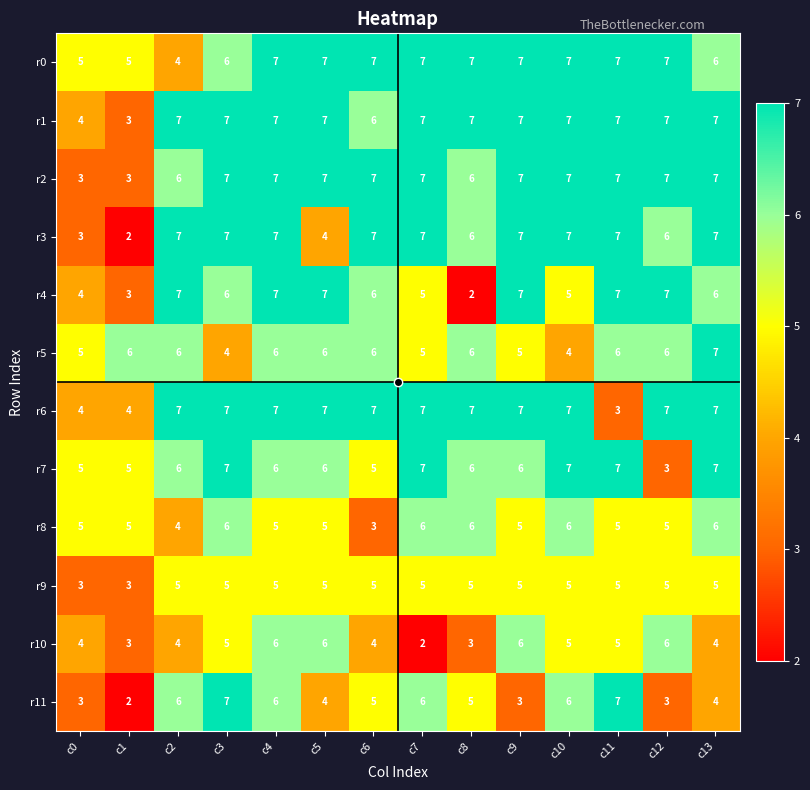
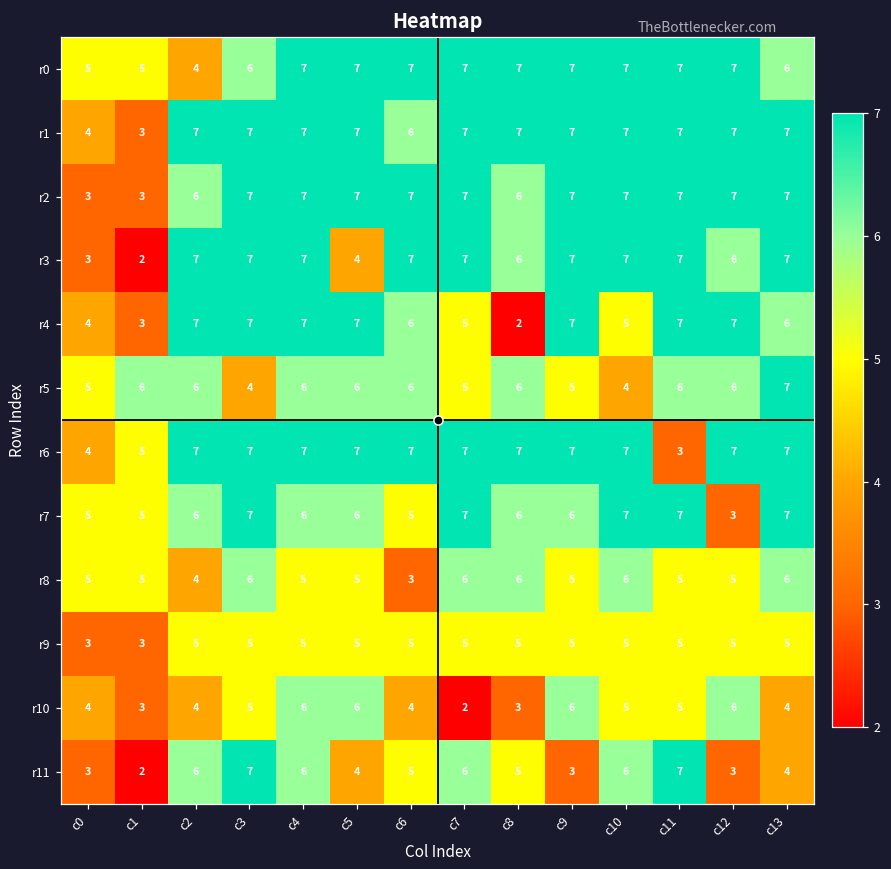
  {
    "r0": {
      "c0": 5,
      "c1": 5,
      "c2": 4,
      "c3": 6,
      "c4": 7,
      "c5": 7,
      "c6": 7,
      "c7": 7,
      "c8": 7,
      "c9": 7,
      "c10": 7,
      "c11": 7,
      "c12": 7,
      "c13": 6
    },
    "r1": {
      "c0": 4,
      "c1": 3,
      "c2": 7,
      "c3": 7,
      "c4": 7,
      "c5": 7,
      "c6": 6,
      "c7": 7,
      "c8": 7,
      "c9": 7,
      "c10": 7,
      "c11": 7,
      "c12": 7,
      "c13": 7
    },
    "r2": {
      "c0": 3,
      "c1": 3,
      "c2": 6,
      "c3": 7,
      "c4": 7,
      "c5": 7,
      "c6": 7,
      "c7": 7,
      "c8": 6,
      "c9": 7,
      "c10": 7,
      "c11": 7,
      "c12": 7,
      "c13": 7
    },
    "r3": {
      "c0": 3,
      "c1": 2,
      "c2": 7,
      "c3": 7,
      "c4": 7,
      "c5": 4,
      "c6": 7,
      "c7": 7,
      "c8": 6,
      "c9": 7,
      "c10": 7,
      "c11": 7,
      "c12": 6,
      "c13": 7
    },
    "r4": {
      "c0": 4,
      "c1": 3,
      "c2": 7,
-     "c3": 6,
+     "c3": 7,
      "c4": 7,
      "c5": 7,
      "c6": 6,
      "c7": 5,
      "c8": 2,
      "c9": 7,
      "c10": 5,
      "c11": 7,
      "c12": 7,
      "c13": 6
    },
    "r5": {
      "c0": 5,
      "c1": 6,
      "c2": 6,
      "c3": 4,
      "c4": 6,
      "c5": 6,
      "c6": 6,
      "c7": 5,
      "c8": 6,
      "c9": 5,
      "c10": 4,
      "c11": 6,
      "c12": 6,
      "c13": 7
    },
    "r6": {
      "c0": 4,
-     "c1": 4,
+     "c1": 5,
      "c2": 7,
      "c3": 7,
      "c4": 7,
      "c5": 7,
      "c6": 7,
      "c7": 7,
      "c8": 7,
      "c9": 7,
      "c10": 7,
      "c11": 3,
      "c12": 7,
      "c13": 7
    },
    "r7": {
      "c0": 5,
      "c1": 5,
      "c2": 6,
      "c3": 7,
      "c4": 6,
      "c5": 6,
      "c6": 5,
      "c7": 7,
      "c8": 6,
      "c9": 6,
      "c10": 7,
      "c11": 7,
      "c12": 3,
      "c13": 7
    },
    "r8": {
      "c0": 5,
      "c1": 5,
      "c2": 4,
      "c3": 6,
      "c4": 5,
      "c5": 5,
      "c6": 3,
      "c7": 6,
      "c8": 6,
      "c9": 5,
      "c10": 6,
      "c11": 5,
      "c12": 5,
      "c13": 6
    },
    "r9": {
      "c0": 3,
      "c1": 3,
      "c2": 5,
      "c3": 5,
      "c4": 5,
      "c5": 5,
      "c6": 5,
      "c7": 5,
      "c8": 5,
      "c9": 5,
      "c10": 5,
      "c11": 5,
      "c12": 5,
      "c13": 5
    },
    "r10": {
      "c0": 4,
      "c1": 3,
      "c2": 4,
      "c3": 5,
      "c4": 6,
      "c5": 6,
      "c6": 4,
      "c7": 2,
      "c8": 3,
      "c9": 6,
      "c10": 5,
      "c11": 5,
      "c12": 6,
      "c13": 4
    },
    "r11": {
      "c0": 3,
      "c1": 2,
      "c2": 6,
      "c3": 7,
      "c4": 6,
      "c5": 4,
      "c6": 5,
      "c7": 6,
      "c8": 5,
      "c9": 3,
      "c10": 6,
      "c11": 7,
      "c12": 3,
      "c13": 4
    }
  }
